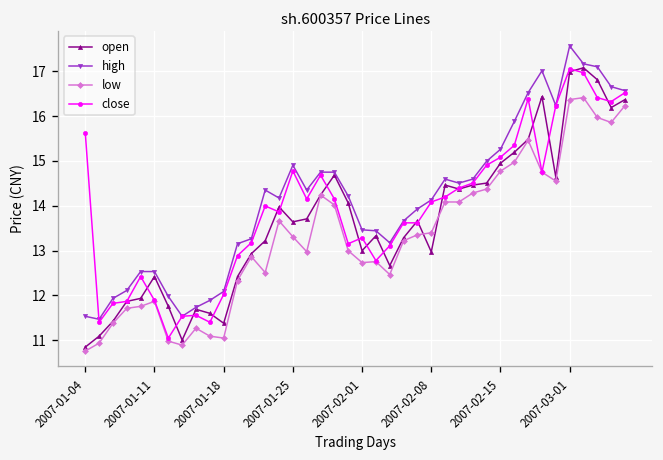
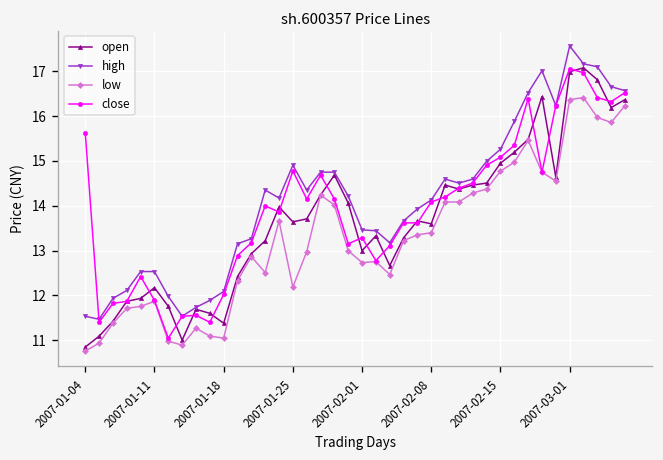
  {
    "open": {
      "2007-01-04": 10.8,
-     "2007-01-11": 12.4,
+     "2007-01-11": 12.2,
      "2007-01-18": 11.4,
      "2007-01-25": 13.6,
      "2007-02-01": 13.0,
-     "2007-02-08": 13.0,
+     "2007-02-08": 13.6,
      "2007-02-15": 14.9
    },
    "high": {
      "2007-01-04": 11.5,
      "2007-01-11": 12.5,
      "2007-01-25": 14.9,
      "2007-02-01": 13.5,
      "2007-02-15": 15.3,
      "2007-03-01": 17.6
    },
    "low": {
      "2007-01-04": 10.8,
      "2007-01-18": 11.0,
-     "2007-01-25": 13.3,
+     "2007-01-25": 12.2,
      "2007-02-01": 12.7,
      "2007-02-08": 13.4,
      "2007-02-15": 14.8,
      "2007-03-01": 16.4
    },
    "close": {
      "2007-01-04": 15.6,
      "2007-01-25": 14.8,
      "2007-02-01": 13.3,
      "2007-02-15": 15.1
    }
  }
